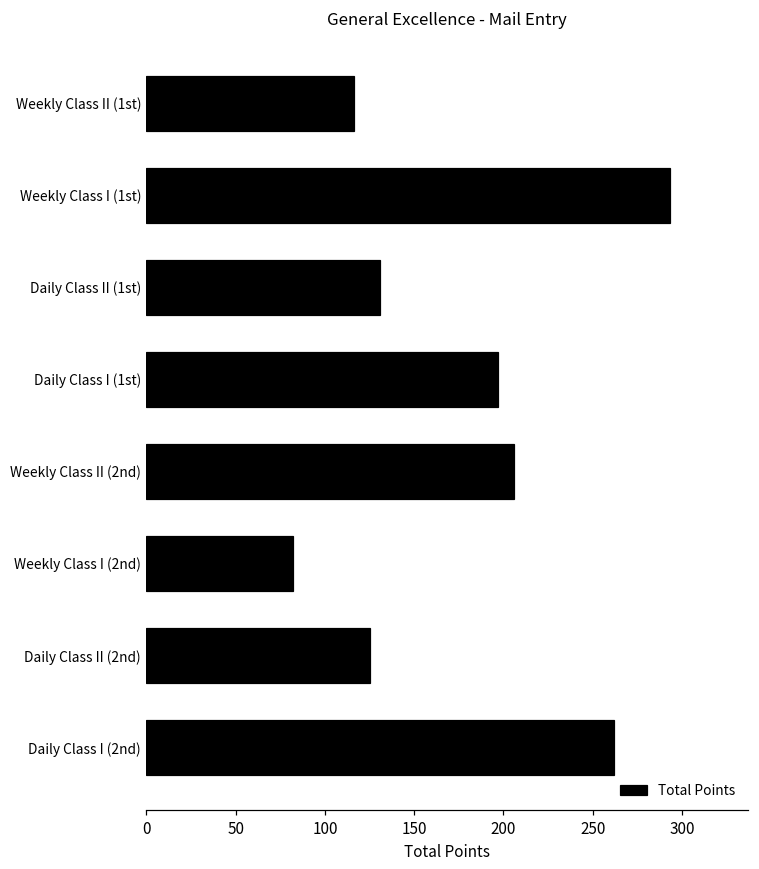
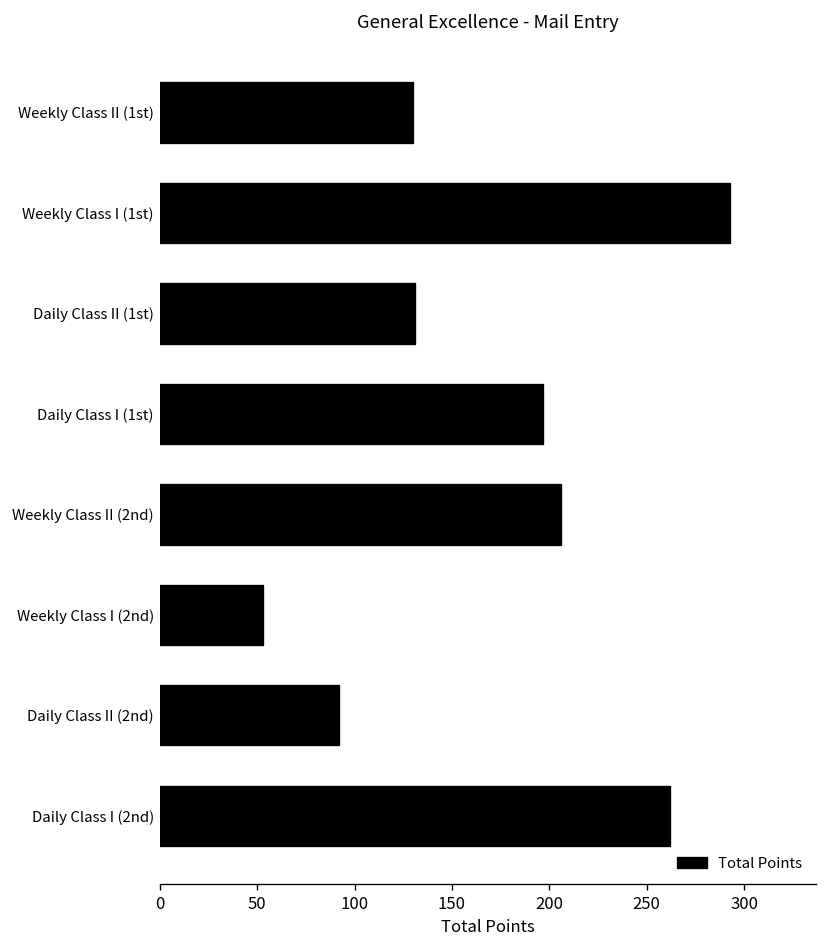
  {
-   "Weekly Class II (1st)": 116,
+   "Weekly Class II (1st)": 130,
    "Weekly Class I (1st)": 293,
    "Daily Class II (1st)": 131,
    "Daily Class I (1st)": 197,
    "Weekly Class II (2nd)": 206,
-   "Weekly Class I (2nd)": 82,
-   "Daily Class II (2nd)": 125,
+   "Weekly Class I (2nd)": 53,
+   "Daily Class II (2nd)": 92,
    "Daily Class I (2nd)": 262
  }
